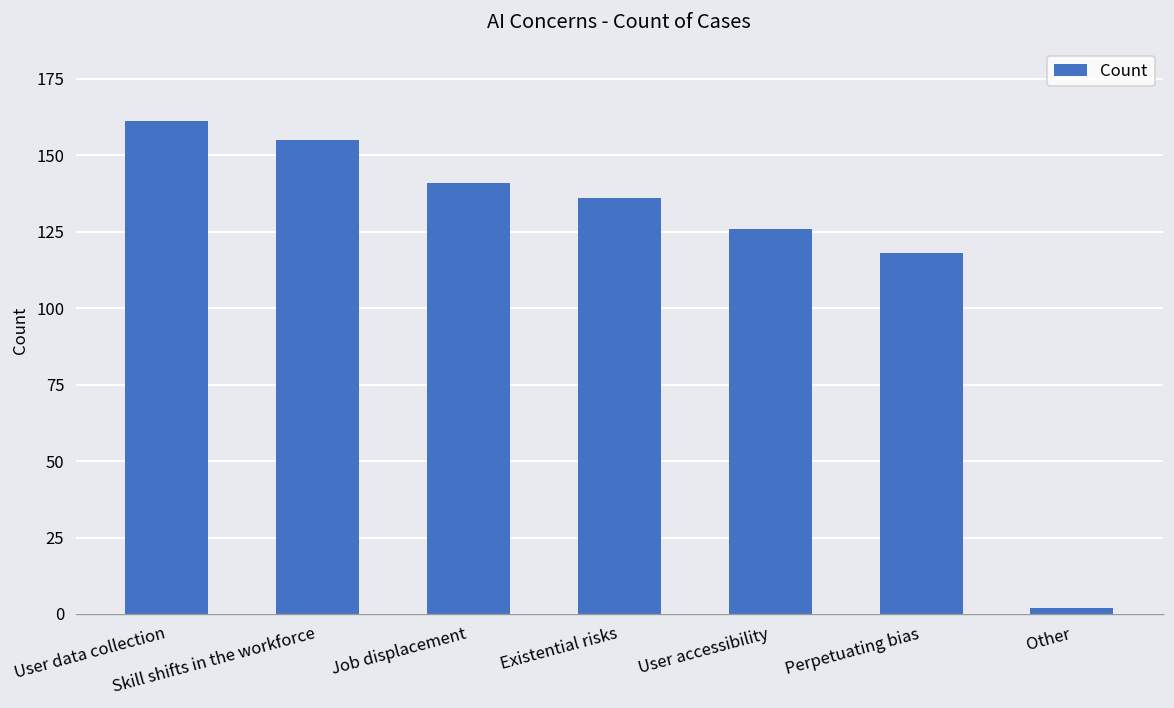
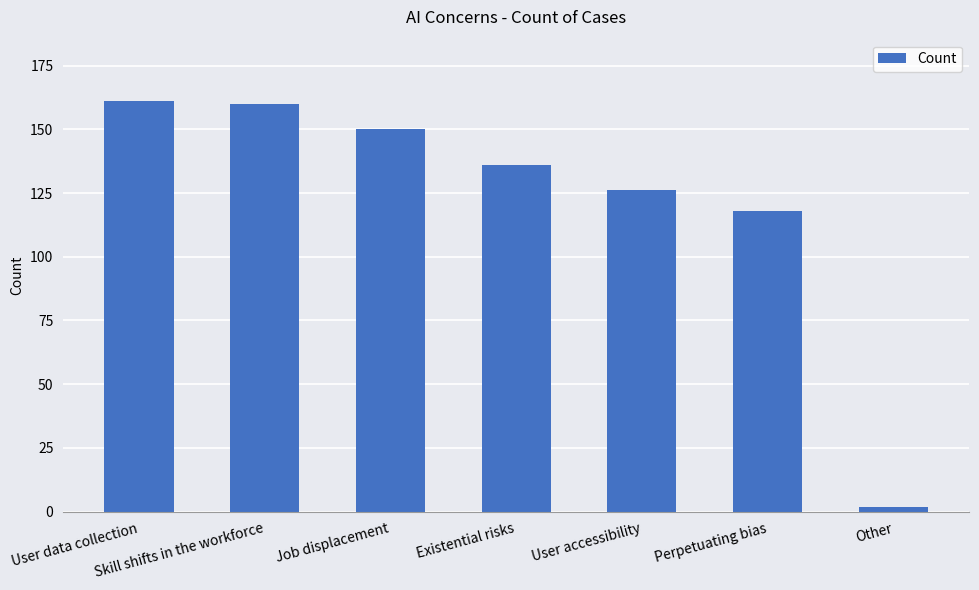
  {
    "User data collection": 161,
-   "Skill shifts in the workforce": 155,
-   "Job displacement": 141,
+   "Skill shifts in the workforce": 160,
+   "Job displacement": 150,
    "Existential risks": 136,
    "User accessibility": 126,
    "Perpetuating bias": 118,
    "Other": 2
  }
